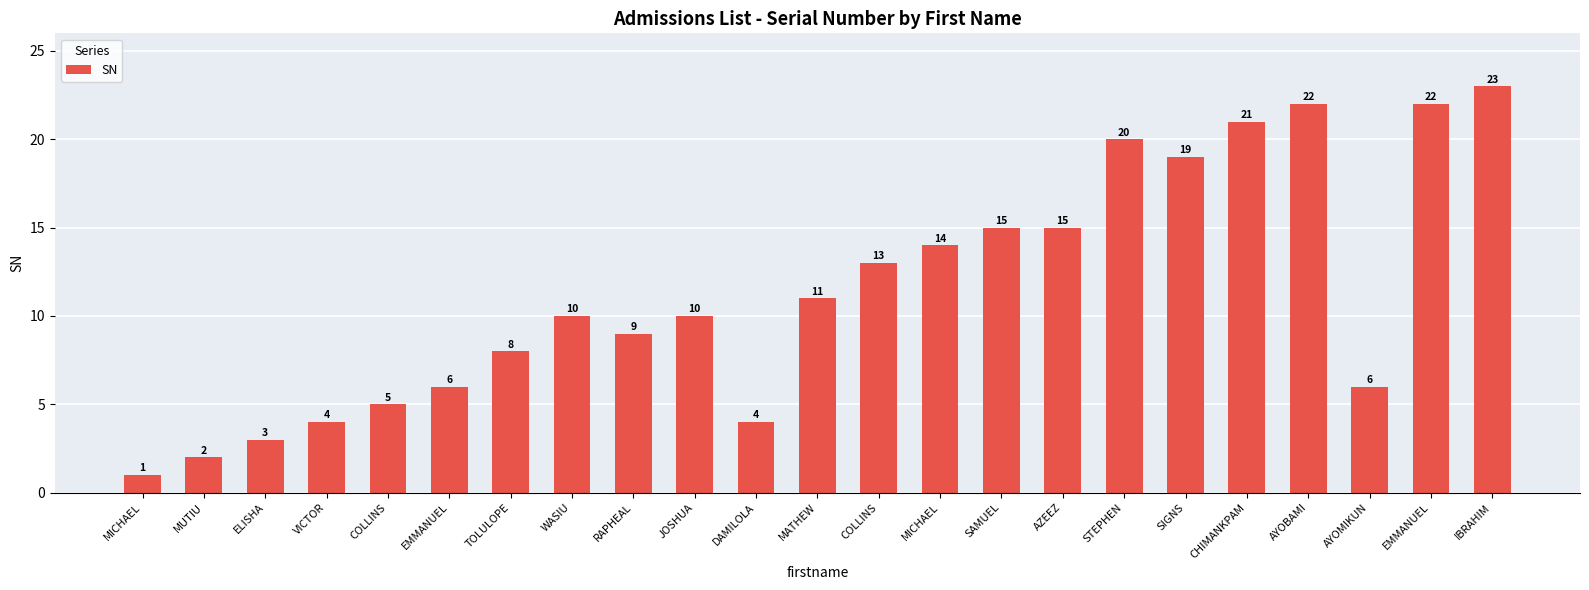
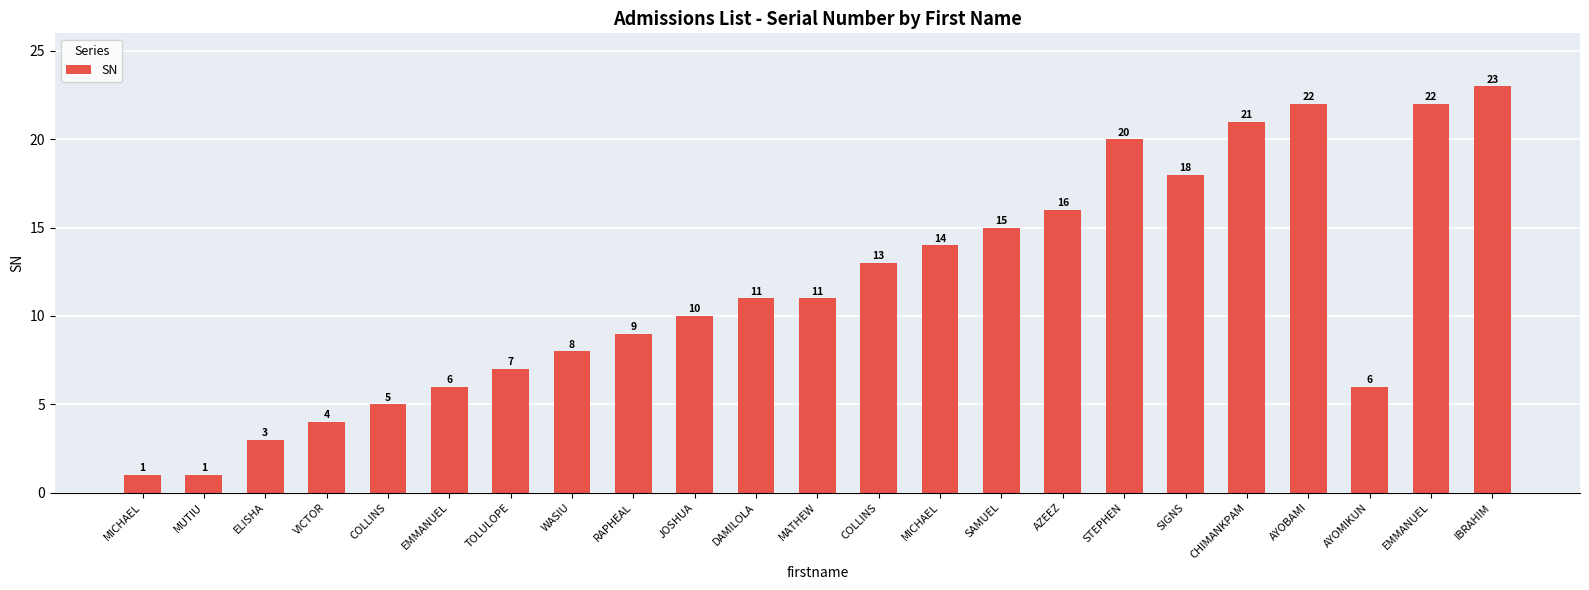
  {
-   "MUTIU": 2,
+   "MUTIU": 1,
    "ELISHA": 3,
    "VICTOR": 4,
-   "TOLULOPE": 8,
-   "WASIU": 10,
+   "TOLULOPE": 7,
+   "WASIU": 8,
    "RAPHEAL": 9,
    "JOSHUA": 10,
-   "DAMILOLA": 4,
+   "DAMILOLA": 11,
    "MATHEW": 11,
    "SAMUEL": 15,
-   "AZEEZ": 15,
+   "AZEEZ": 16,
    "STEPHEN": 20,
-   "SIGNS": 19,
+   "SIGNS": 18,
    "CHIMANKPAM": 21,
    "AYOBAMI": 22,
    "AYOMIKUN": 6,
    "IBRAHIM": 23
  }
